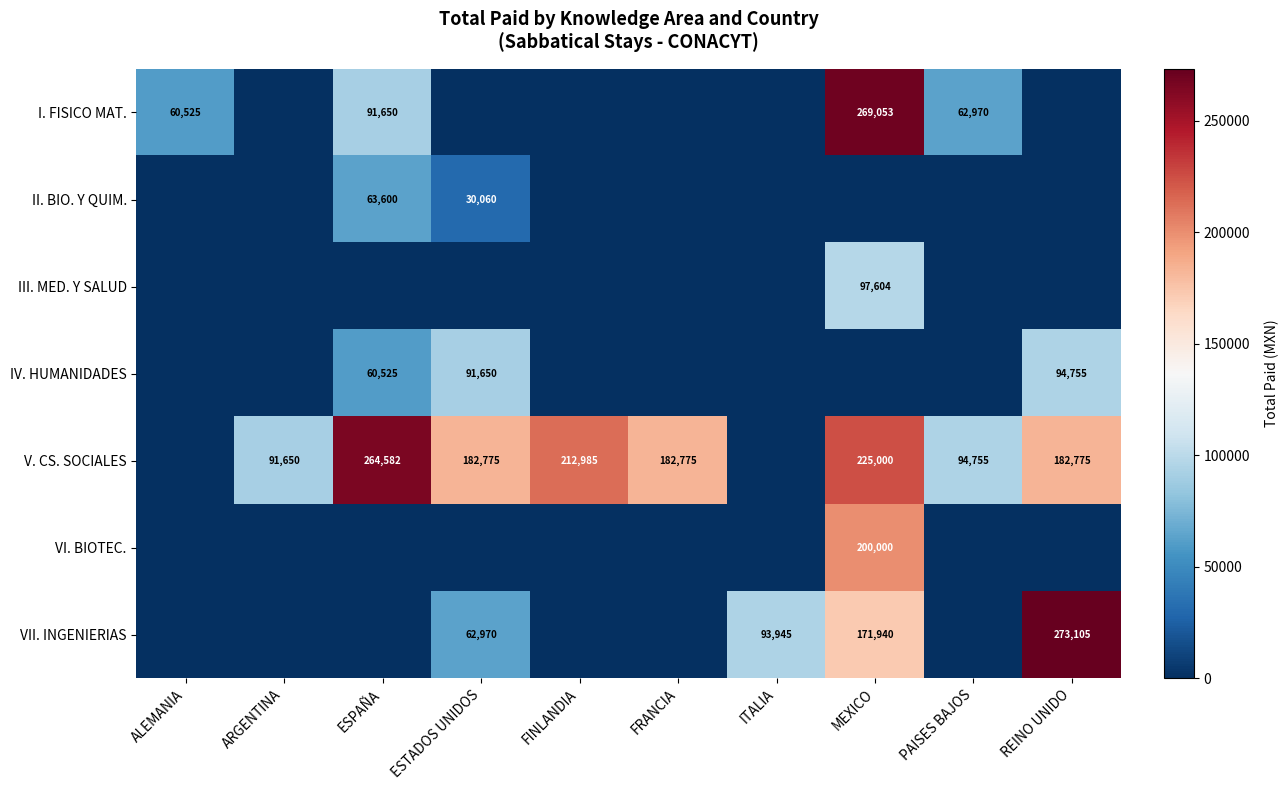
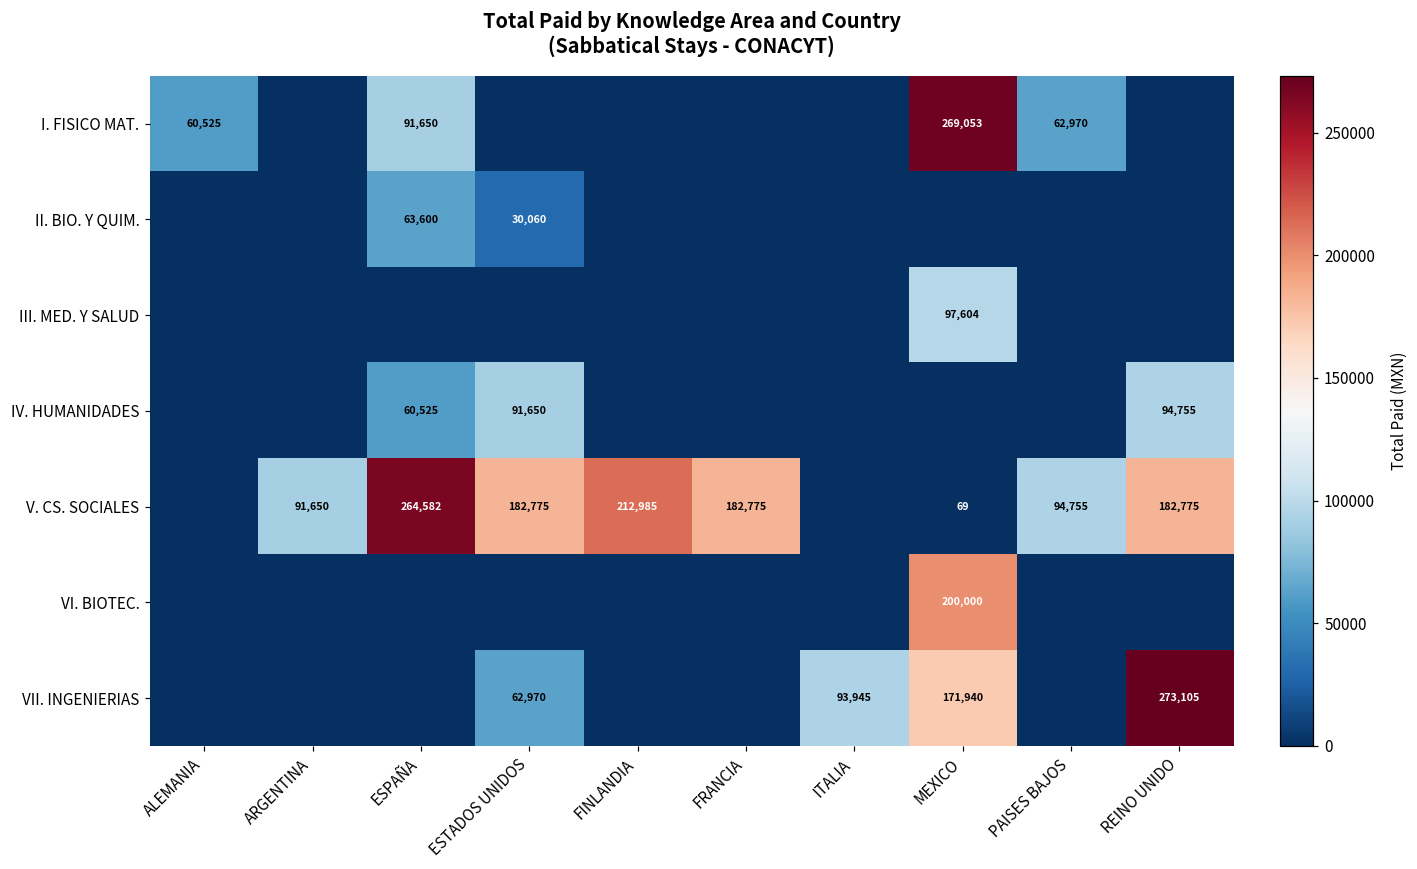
  {
    "I. FISICO MAT.": {
      "ALEMANIA": "60,525",
      "ESPAÑA": "91,650",
      "MEXICO": "269,053",
      "PAISES BAJOS": "62,970"
    },
    "II. BIO. Y QUIM.": {
      "ESPAÑA": "63,600",
      "ESTADOS UNIDOS": "30,060"
    },
    "III. MED. Y SALUD": {
      "MEXICO": "97,604"
    },
    "IV. HUMANIDADES": {
      "ESPAÑA": "60,525",
      "ESTADOS UNIDOS": "91,650",
      "REINO UNIDO": "94,755"
    },
    "V. CS. SOCIALES": {
      "ARGENTINA": "91,650",
      "ESPAÑA": "264,582",
      "ESTADOS UNIDOS": "182,775",
      "FINLANDIA": "212,985",
      "FRANCIA": "182,775",
-     "MEXICO": "225,000",
+     "MEXICO": "69",
      "PAISES BAJOS": "94,755",
      "REINO UNIDO": "182,775"
    },
    "VI. BIOTEC.": {
      "MEXICO": "200,000"
    },
    "VII. INGENIERIAS": {
      "ESTADOS UNIDOS": "62,970",
      "ITALIA": "93,945",
      "MEXICO": "171,940",
      "REINO UNIDO": "273,105"
    }
  }
